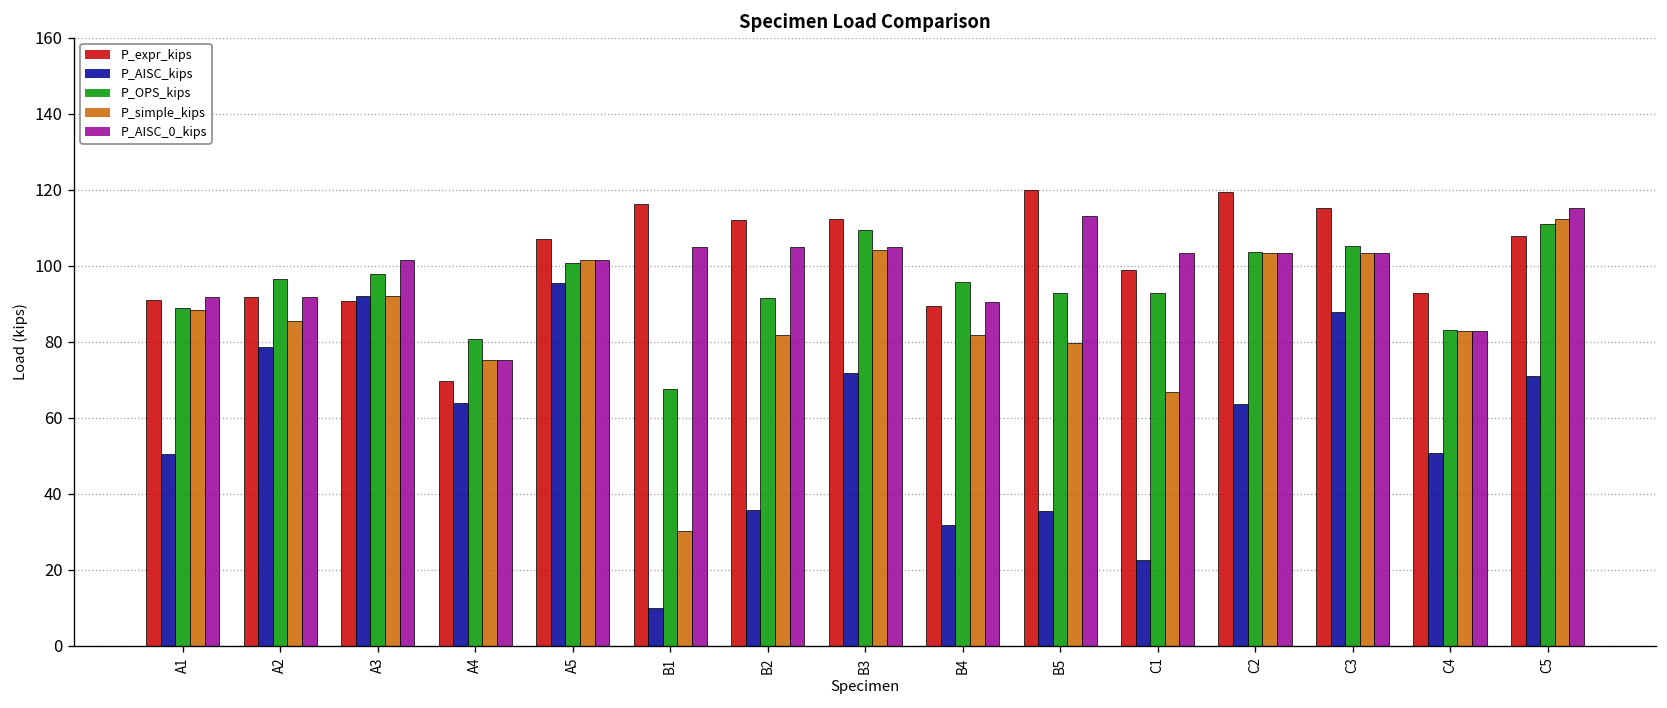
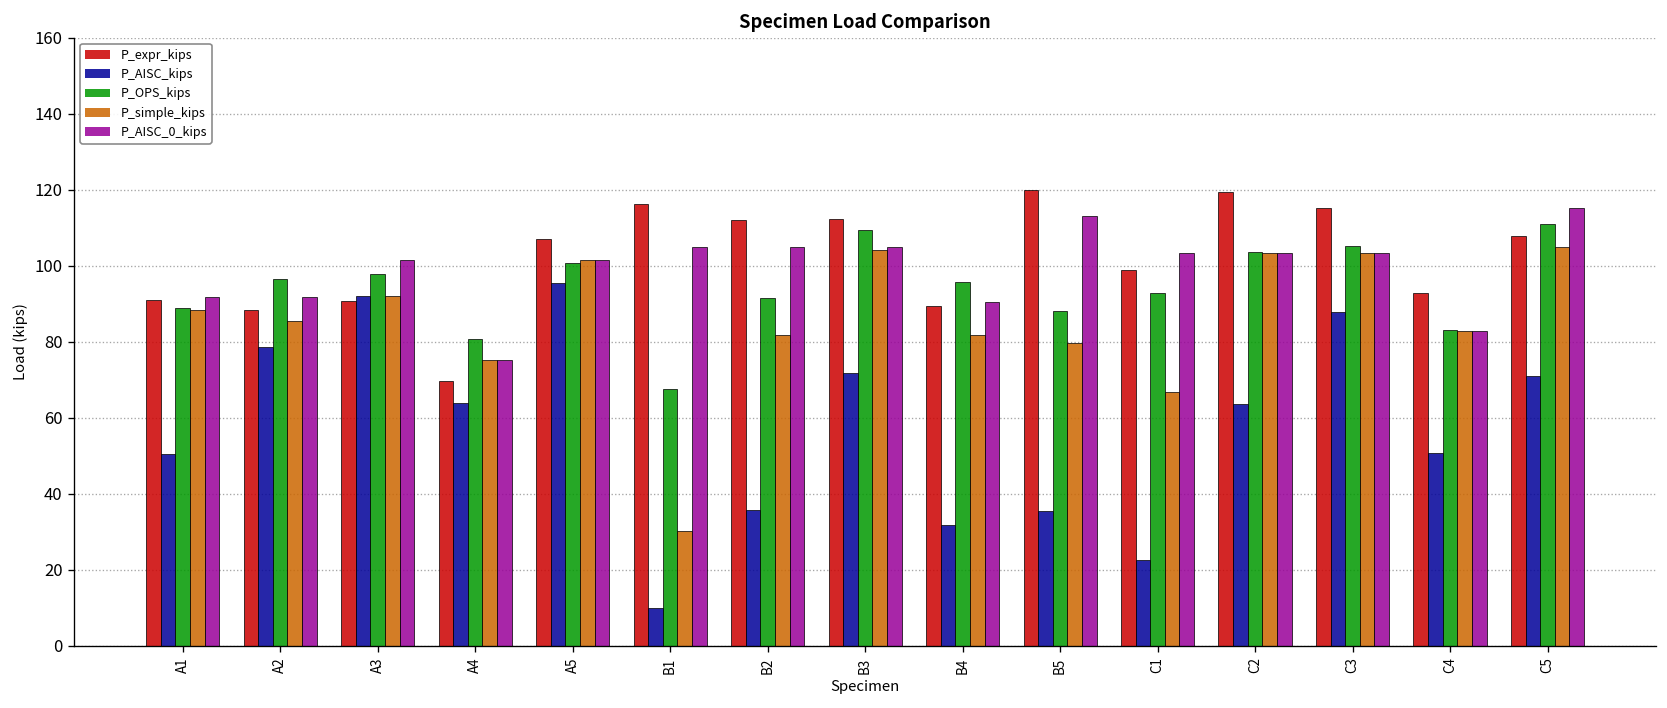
  {
    "P_expr_kips": {
      "A1": 91,
-     "A2": 92,
+     "A2": 88,
      "A3": 91,
      "A4": 70,
      "A5": 107,
      "B1": 116,
      "B2": 112,
      "B3": 112,
      "B4": 89,
      "B5": 120,
      "C1": 99,
      "C2": 119,
      "C3": 115,
      "C4": 93,
      "C5": 108
    },
    "P_AISC_kips": {
      "A1": 51,
      "A2": 79,
      "A3": 92,
      "A4": 64,
      "A5": 95,
      "B1": 10,
      "B2": 36,
      "B3": 72,
      "B4": 32,
      "B5": 36,
      "C1": 23,
      "C2": 64,
      "C3": 88,
      "C4": 51,
      "C5": 71
    },
    "P_OPS_kips": {
      "A1": 89,
      "A2": 96,
      "A3": 98,
      "A4": 81,
      "A5": 101,
      "B1": 68,
      "B2": 91,
      "B3": 109,
      "B4": 96,
-     "B5": 93,
+     "B5": 88,
      "C1": 93,
      "C2": 104,
      "C3": 105,
      "C4": 83,
      "C5": 111
    },
    "P_simple_kips": {
      "A1": 88,
      "A2": 86,
      "A3": 92,
      "A4": 75,
      "A5": 101,
      "B1": 30,
      "B2": 82,
      "B3": 104,
      "B4": 82,
      "B5": 80,
      "C1": 67,
      "C2": 103,
      "C3": 103,
      "C4": 83,
-     "C5": 112
+     "C5": 105
    },
    "P_AISC_0_kips": {
      "A1": 92,
      "A2": 92,
      "A3": 101,
      "A4": 75,
      "A5": 101,
      "B1": 105,
      "B2": 105,
      "B3": 105,
      "B4": 90,
      "B5": 113,
      "C1": 103,
      "C2": 103,
      "C3": 103,
      "C4": 83,
      "C5": 115
    }
  }
